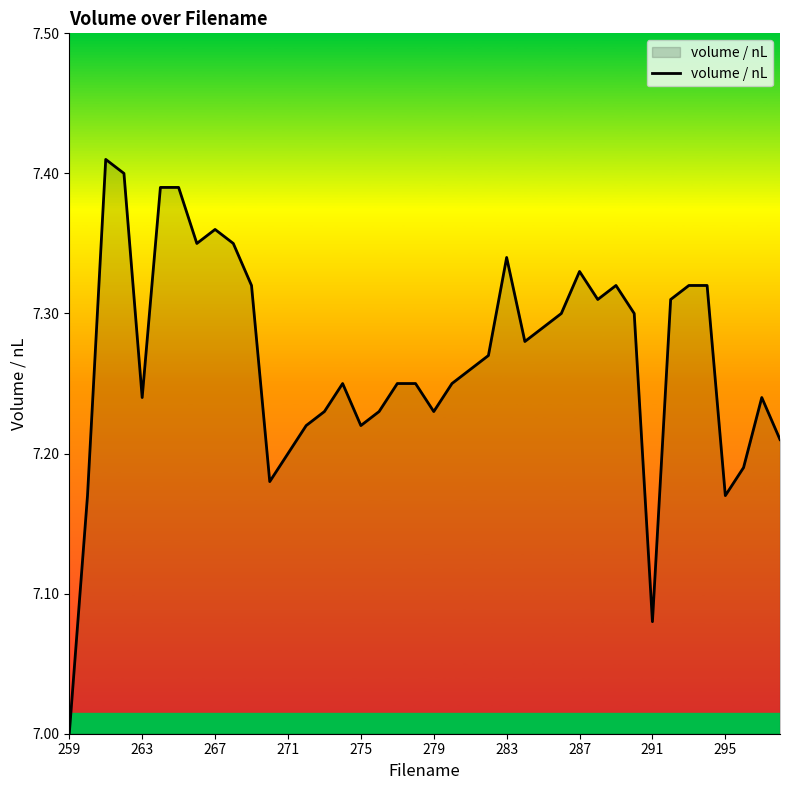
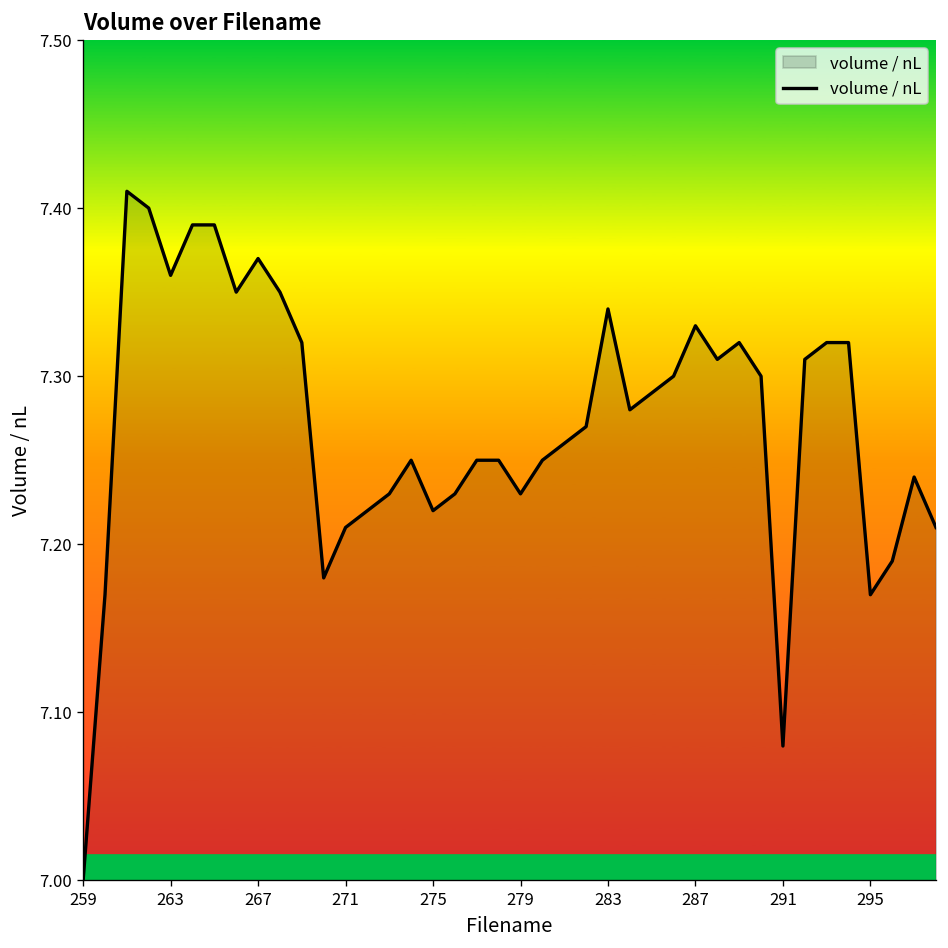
  {
-   "263": 7.24,
-   "267": 7.36,
-   "271": 7.20,
+   "263": 7.36,
+   "267": 7.37,
+   "271": 7.21,
    "275": 7.22,
    "279": 7.23,
    "283": 7.34,
    "287": 7.33,
    "291": 7.08,
    "295": 7.17
  }
